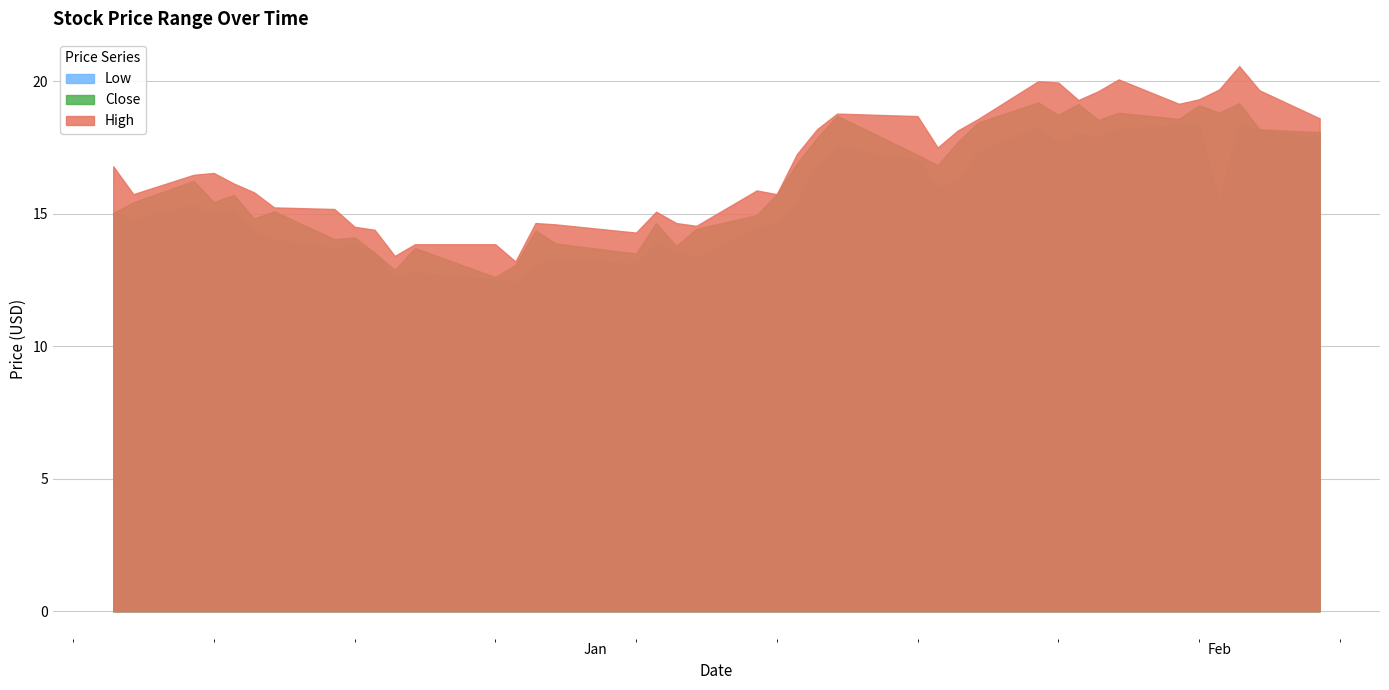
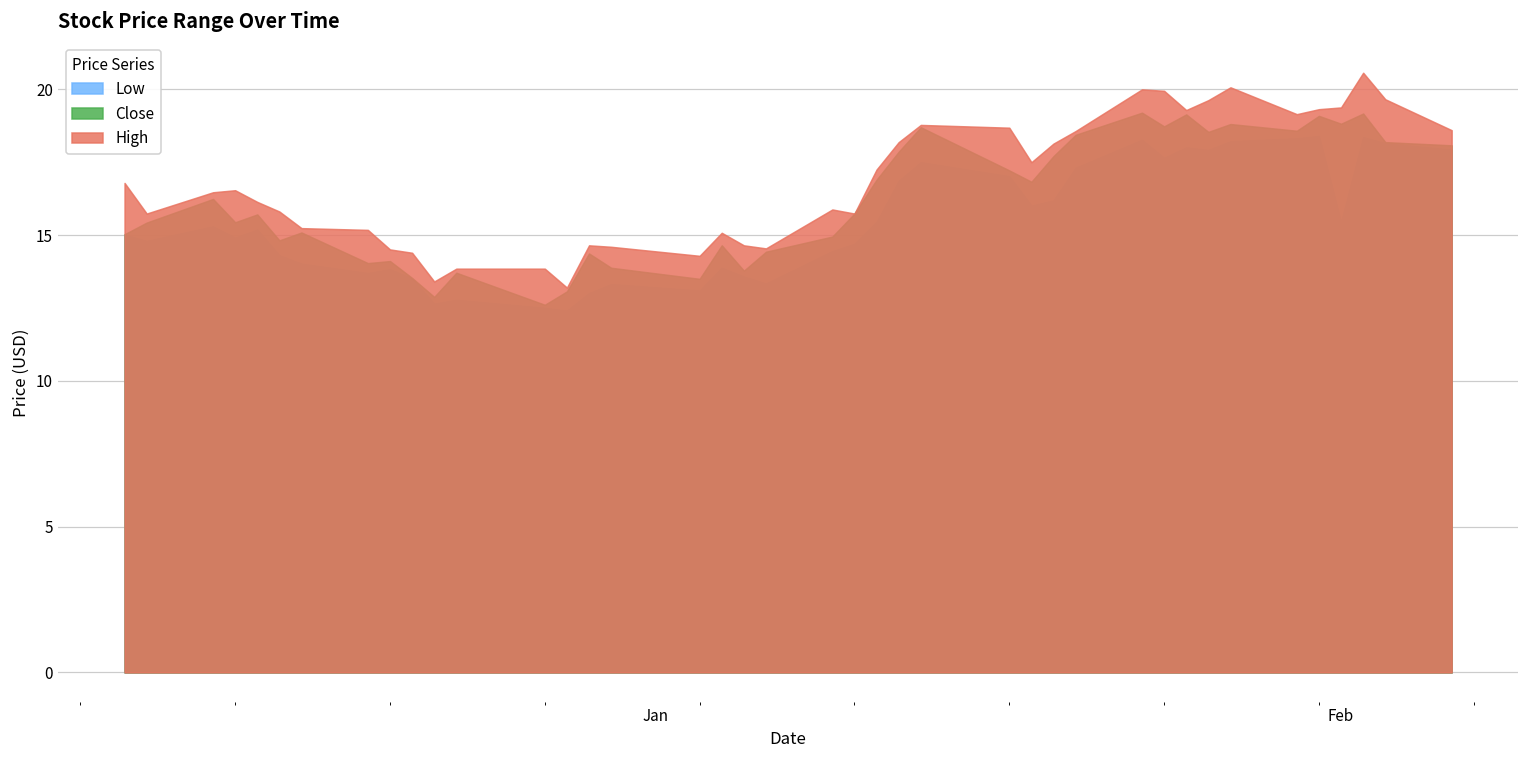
  {
    "Low": {
      "Feb": 15.4
    },
    "Close": {
      "Feb": 18.8
    },
    "High": {
-     "Feb": 19.7
+     "Feb": 19.4
    }
  }
